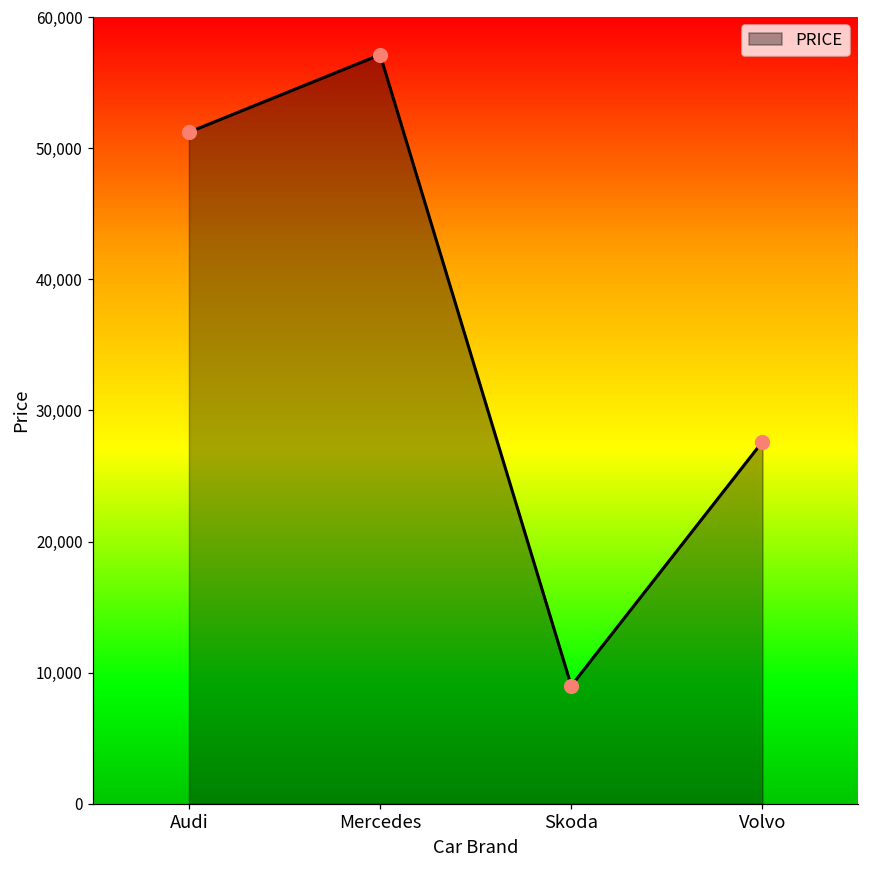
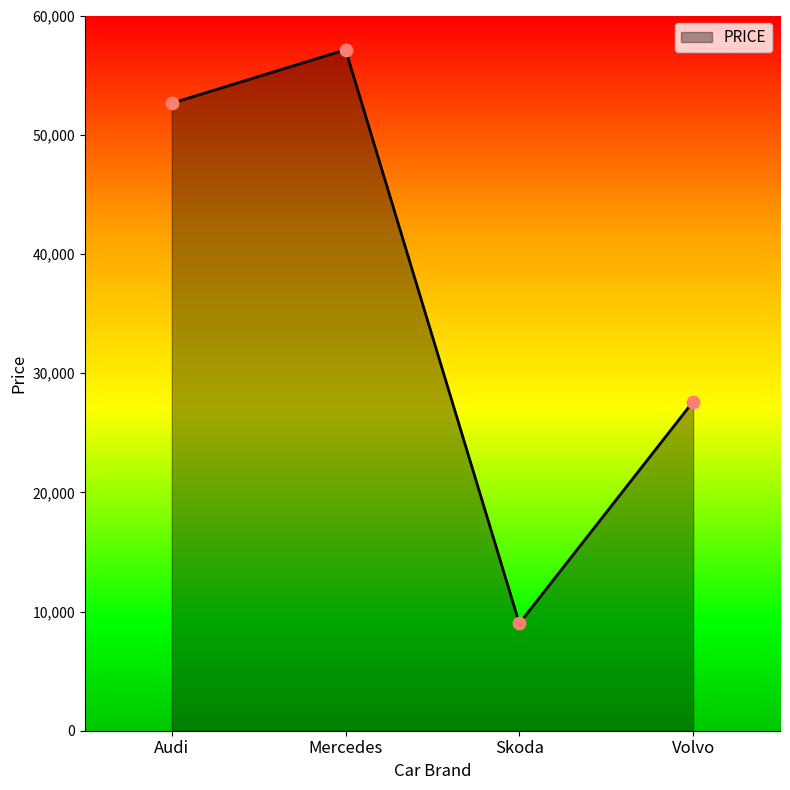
  {
-   "Audi": "51,200",
+   "Audi": "52,600",
    "Mercedes": "57,100",
    "Skoda": "9,000",
    "Volvo": "27,600"
  }
